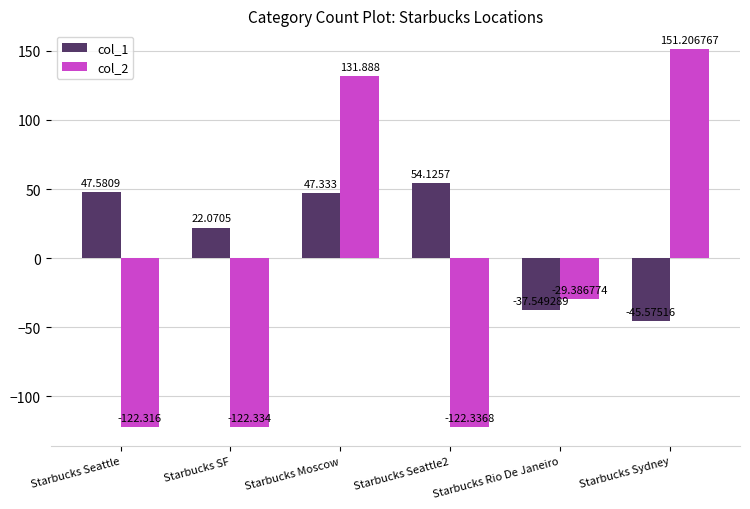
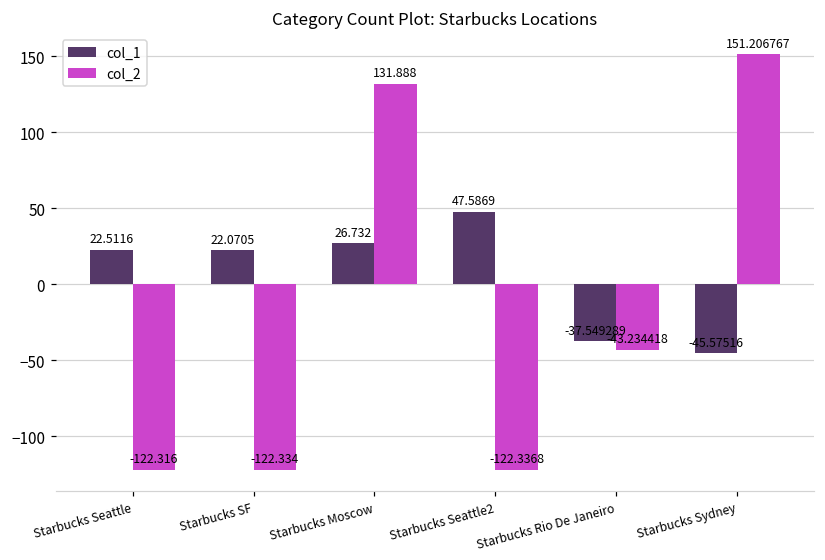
  {
    "col_1": {
-     "Starbucks Seattle": 47.5809,
+     "Starbucks Seattle": 22.5116,
      "Starbucks SF": 22.0705,
-     "Starbucks Moscow": 47.333,
-     "Starbucks Seattle2": 54.1257,
+     "Starbucks Moscow": 26.732,
+     "Starbucks Seattle2": 47.5869,
      "Starbucks Rio De Janeiro": -37.549289,
      "Starbucks Sydney": -45.57516
    },
    "col_2": {
      "Starbucks Seattle": -122.316,
      "Starbucks SF": -122.334,
      "Starbucks Moscow": 131.888,
      "Starbucks Seattle2": -122.3368,
-     "Starbucks Rio De Janeiro": -29.386774,
+     "Starbucks Rio De Janeiro": -43.234418,
      "Starbucks Sydney": 151.206767
    }
  }
